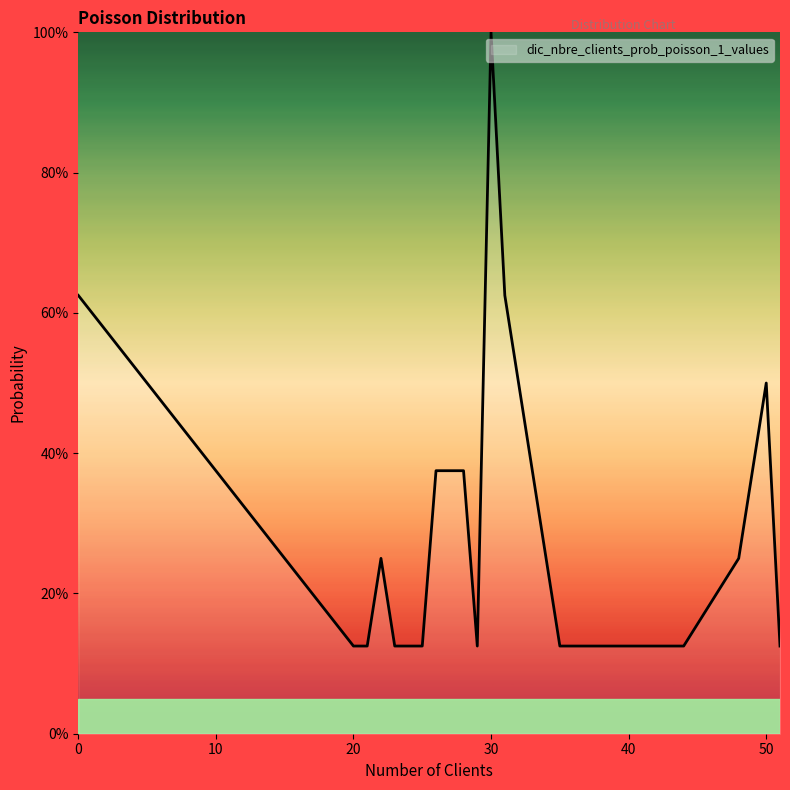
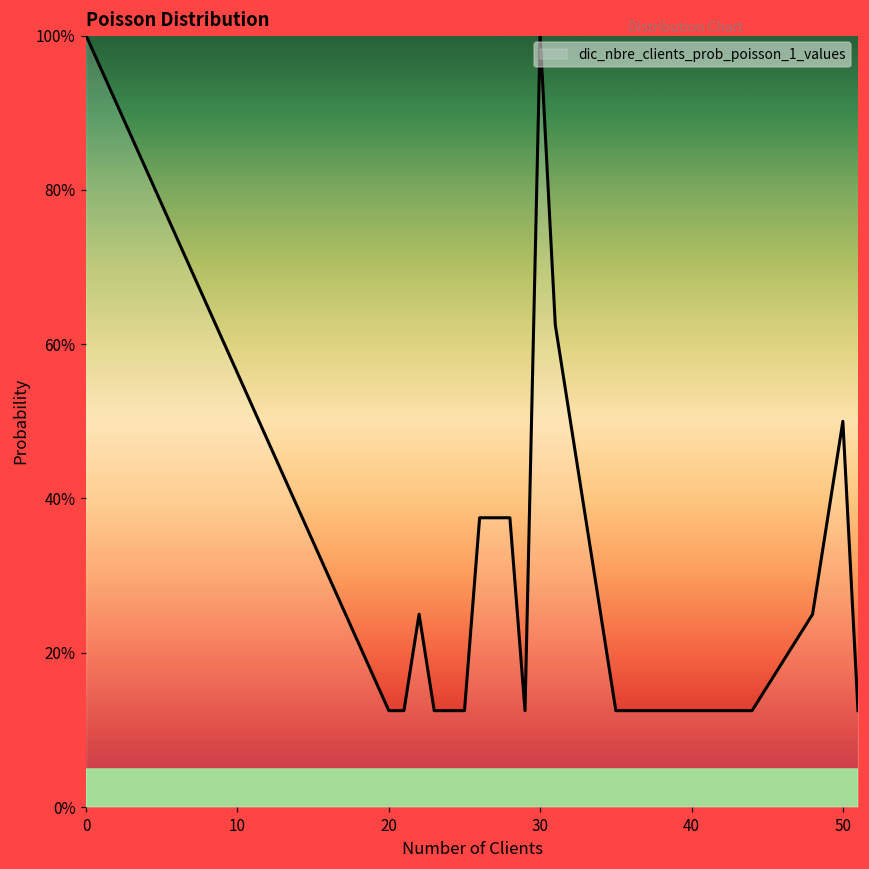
  {
-   "0": "63%",
+   "0": "100%",
    "20": "13%",
    "30": "100%",
    "50": "50%"
  }
